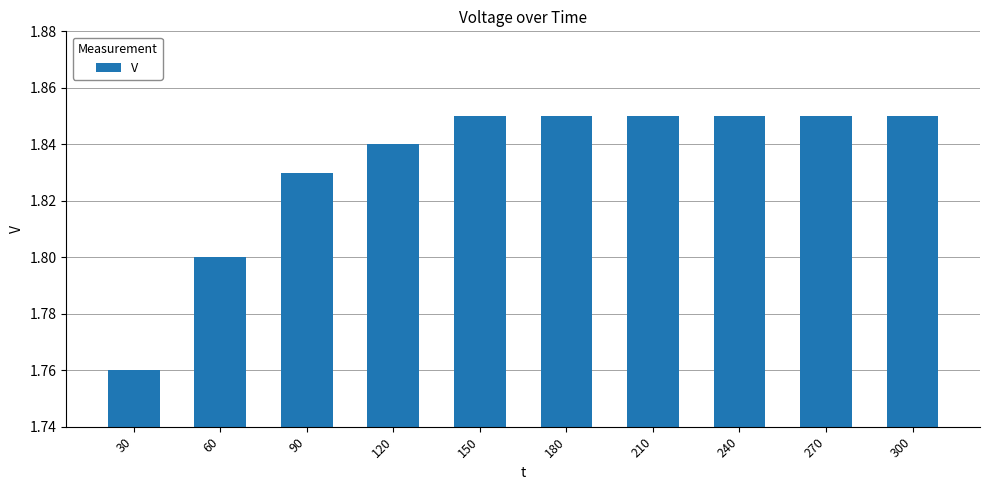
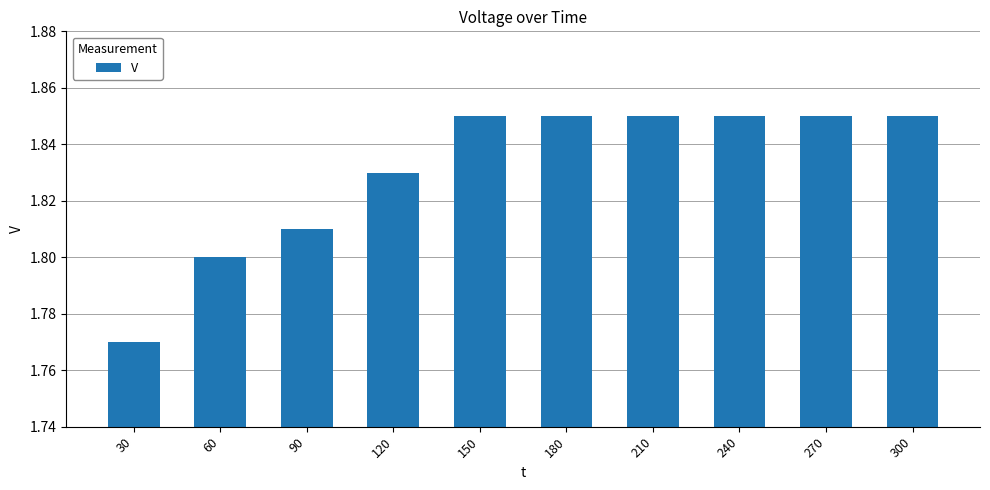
  {
-   "30": 1.76,
+   "30": 1.77,
    "60": 1.80,
-   "90": 1.83,
-   "120": 1.84,
+   "90": 1.81,
+   "120": 1.83,
    "150": 1.85,
    "180": 1.85,
    "210": 1.85,
    "240": 1.85,
    "270": 1.85,
    "300": 1.85
  }
